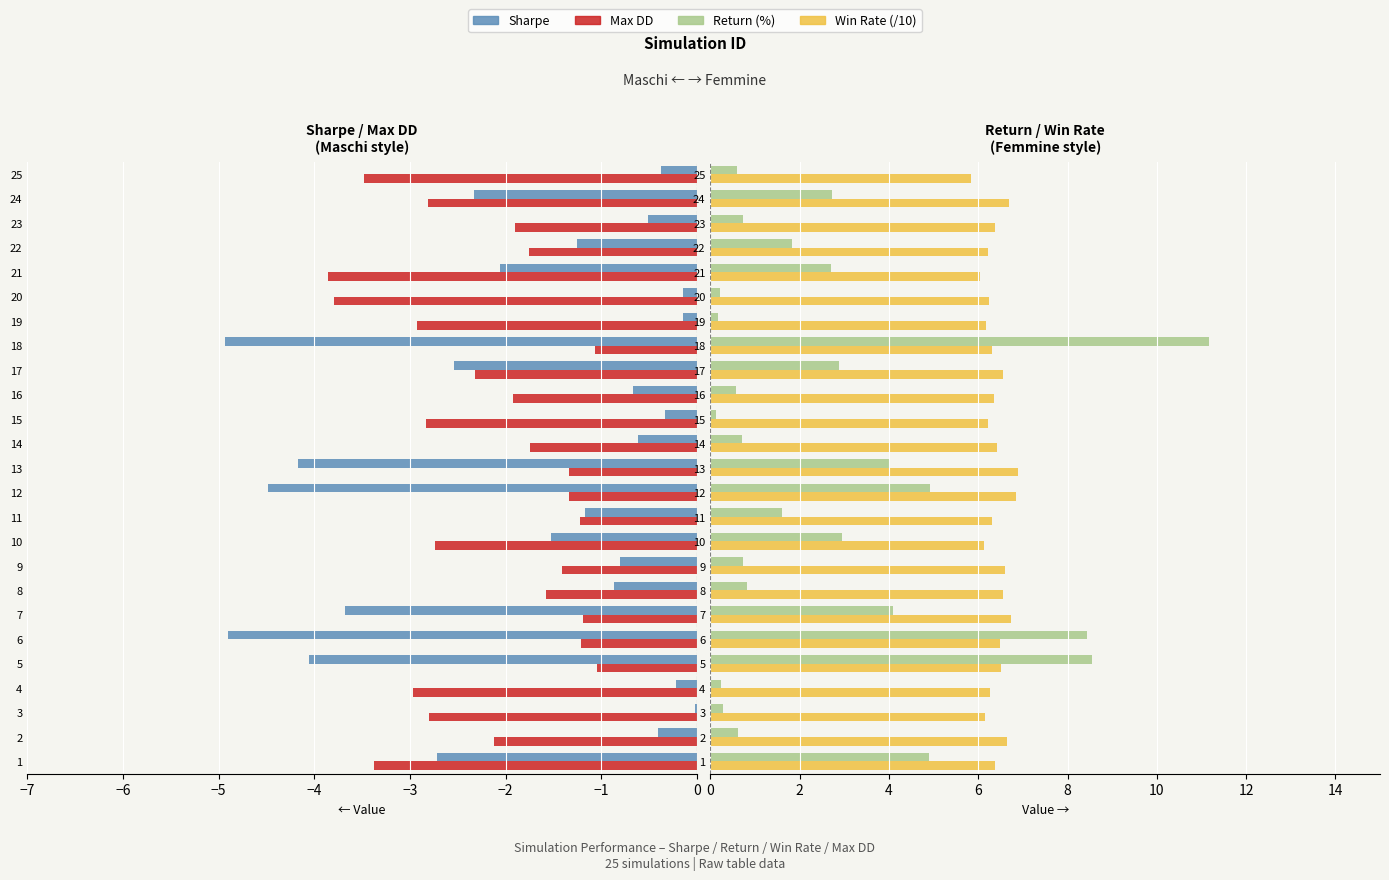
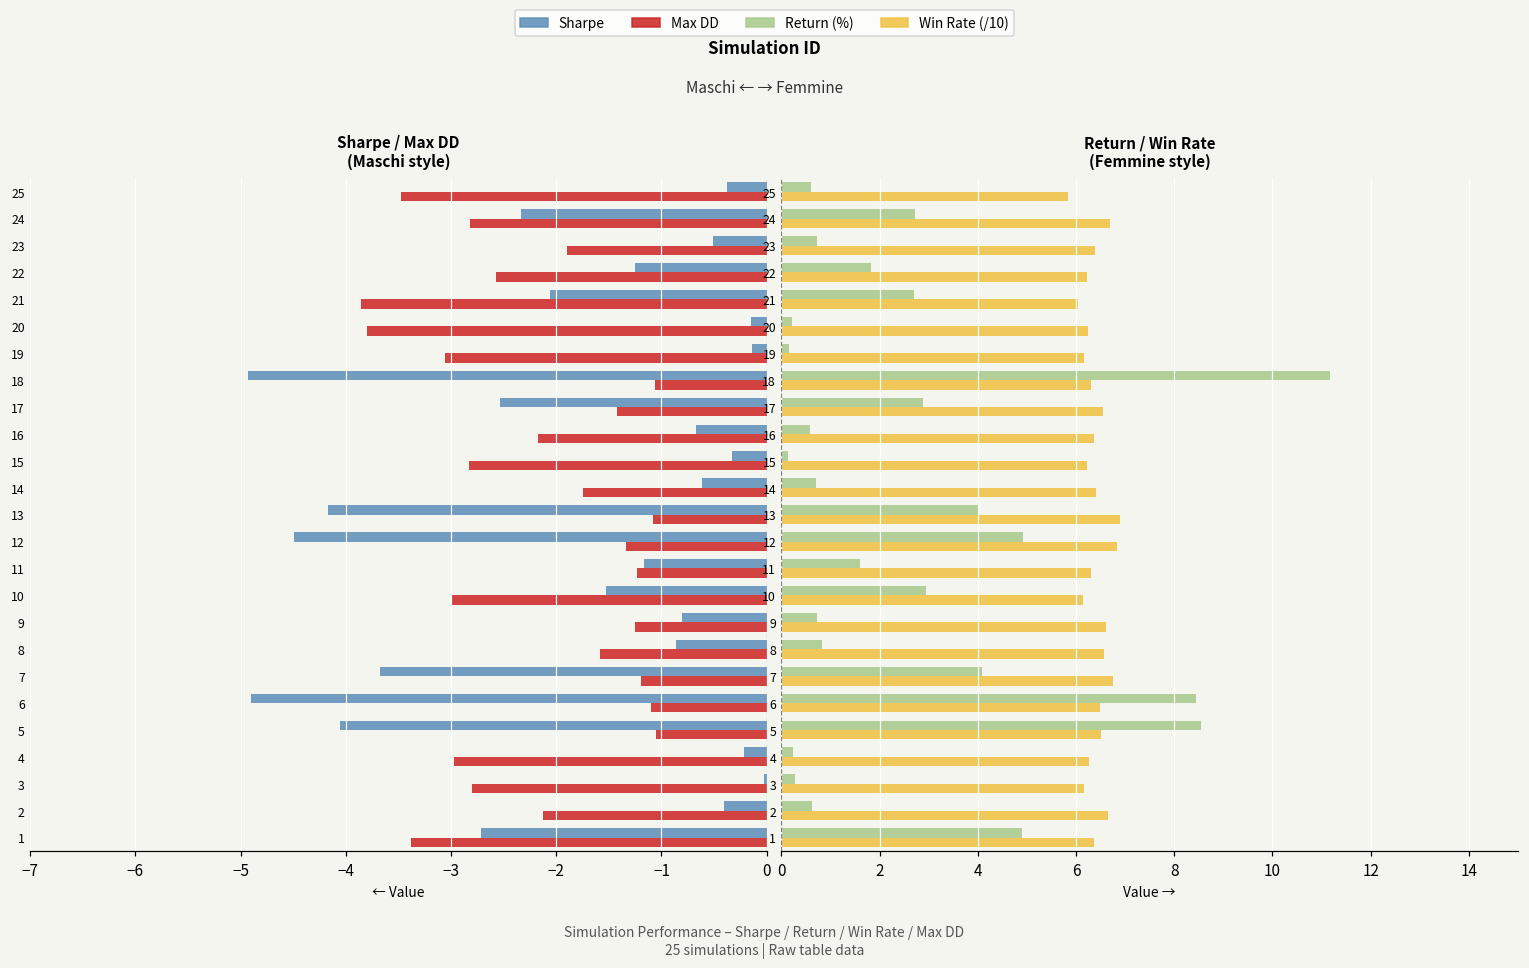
  {
    "Sharpe / Max DD (Maschi style)": {
      "Sharpe": {
        "25": -0.4,
        "24": -2.3,
        "23": -0.5,
        "22": -1.3,
        "21": -2.1,
        "20": -0.1,
        "19": -0.1,
        "18": -4.9,
        "17": -2.5,
        "16": -0.7,
        "15": -0.3,
        "14": -0.6,
        "13": -4.2,
        "12": -4.5,
        "11": -1.2,
        "10": -1.5,
        "9": -0.8,
        "8": -0.9,
        "7": -3.7,
        "6": -4.9,
        "5": -4.1,
        "4": -0.2,
        "2": -0.4,
        "1": -2.7
      },
      "Max DD": {
        "25": -3.5,
        "24": -2.8,
        "23": -1.9,
-       "22": -1.8,
+       "22": -2.6,
        "21": -3.9,
        "20": -3.8,
-       "19": -2.9,
+       "19": -3.1,
        "18": -1.1,
-       "17": -2.3,
-       "16": -1.9,
+       "17": -1.4,
+       "16": -2.2,
        "15": -2.8,
        "14": -1.7,
-       "13": -1.3,
+       "13": -1.1,
        "12": -1.3,
        "11": -1.2,
-       "10": -2.7,
-       "9": -1.4,
+       "10": -3.0,
+       "9": -1.3,
        "8": -1.6,
        "7": -1.2,
-       "6": -1.2,
+       "6": -1.1,
        "5": -1.0,
        "4": -3.0,
        "3": -2.8,
        "2": -2.1,
        "1": -3.4
      }
    }
  }
